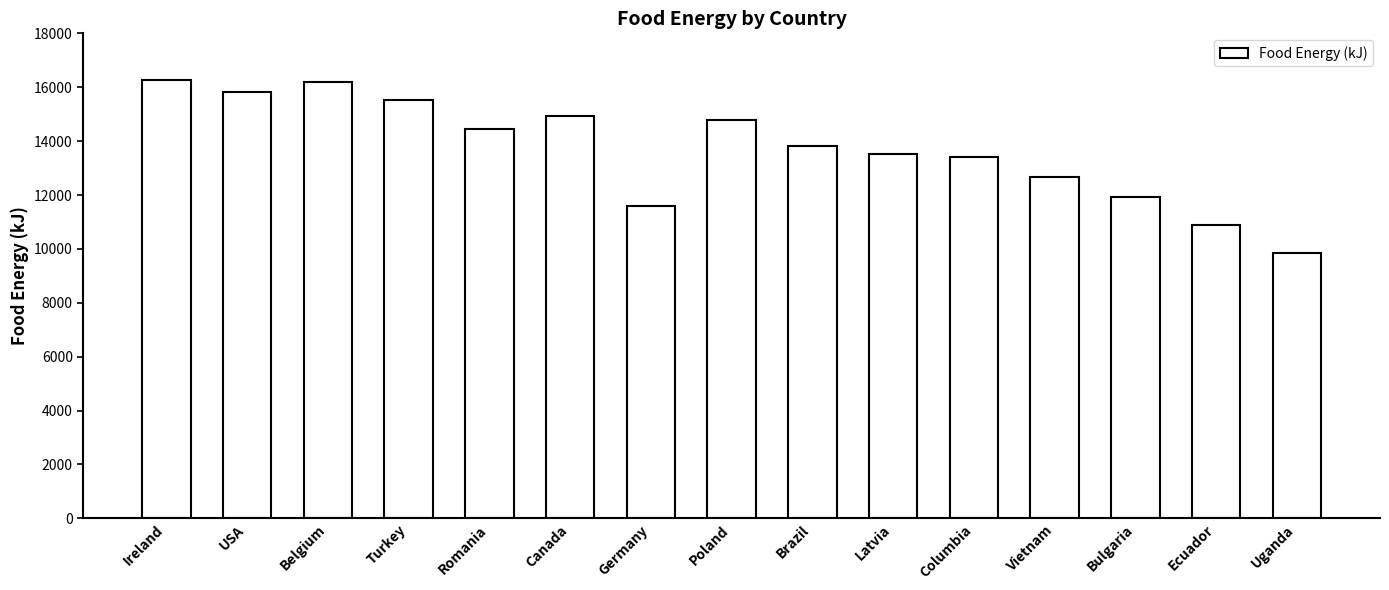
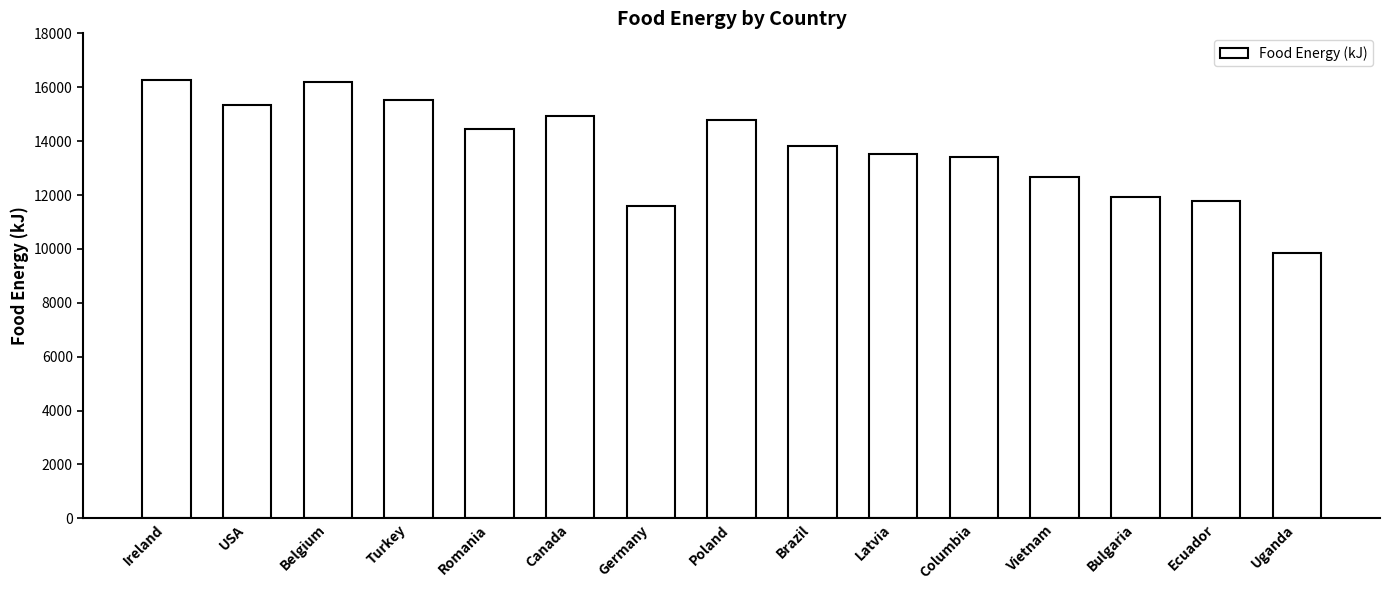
  {
    "Ireland": 16300,
-   "USA": 15800,
+   "USA": 15400,
    "Belgium": 16200,
    "Turkey": 15500,
    "Romania": 14500,
    "Canada": 14900,
    "Germany": 11600,
    "Poland": 14800,
    "Brazil": 13800,
    "Latvia": 13500,
    "Columbia": 13400,
    "Vietnam": 12700,
    "Bulgaria": 11900,
-   "Ecuador": 10900,
+   "Ecuador": 11800,
    "Uganda": 9800
  }
